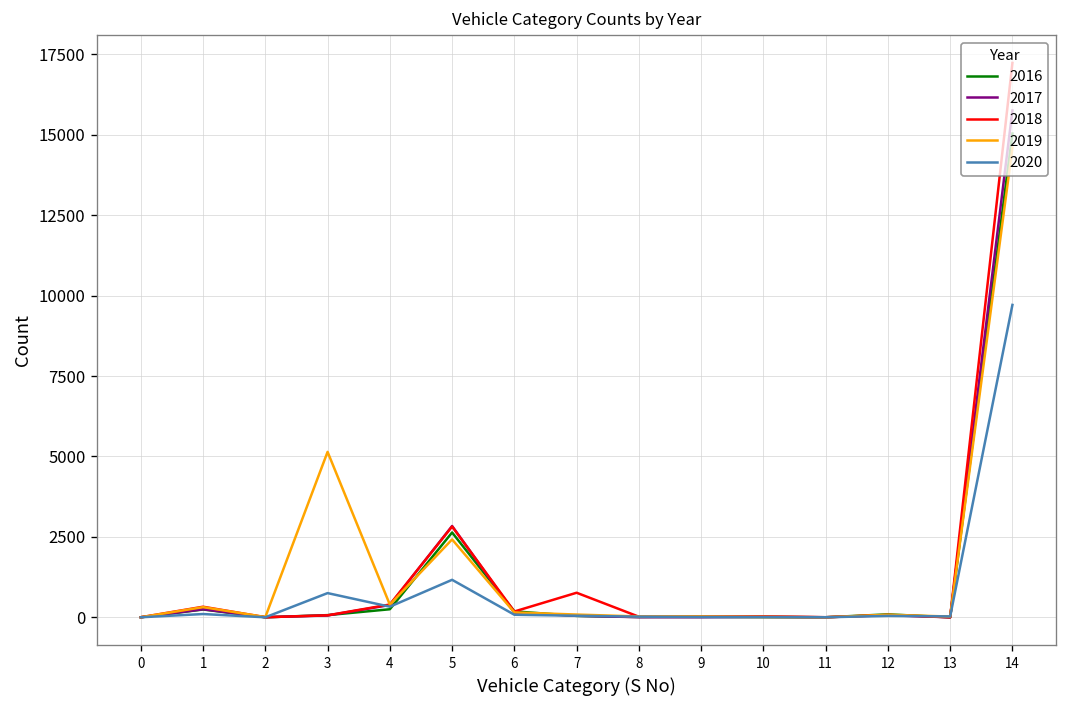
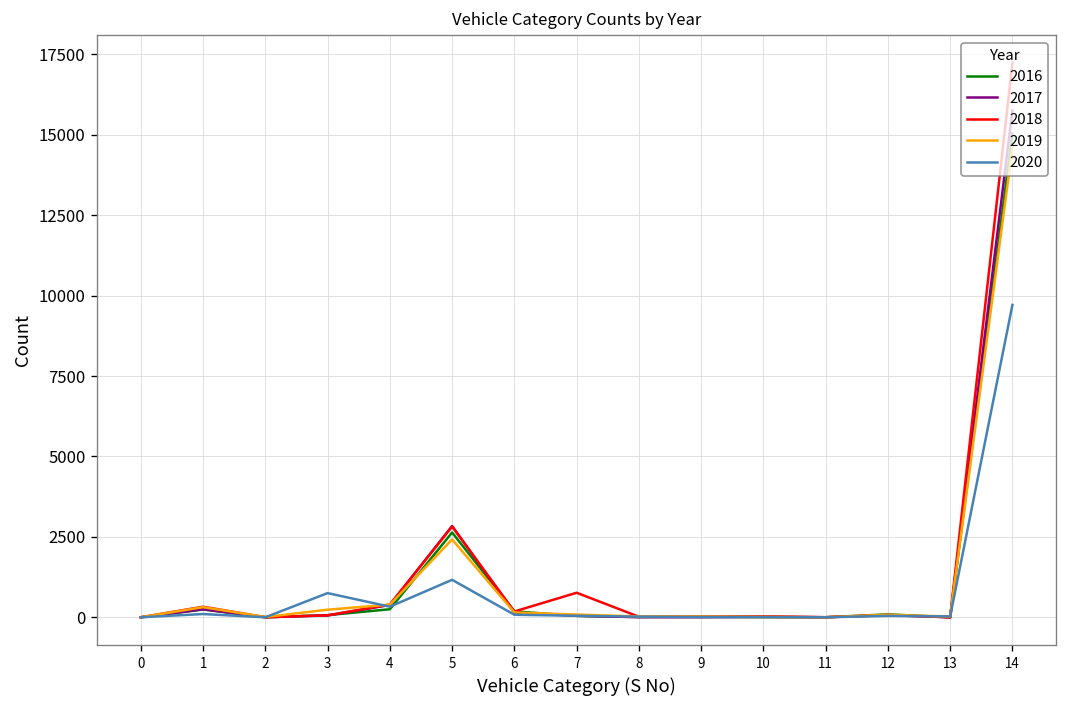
  {
    "2016": {
      "5": 2600
    },
    "2018": {
      "7": 800
    },
    "2019": {
-     "3": 5100,
+     "3": 200,
      "5": 2400
    },
    "2020": {
      "1": 100,
      "3": 800,
      "5": 1200,
      "14": 9700
    }
  }
